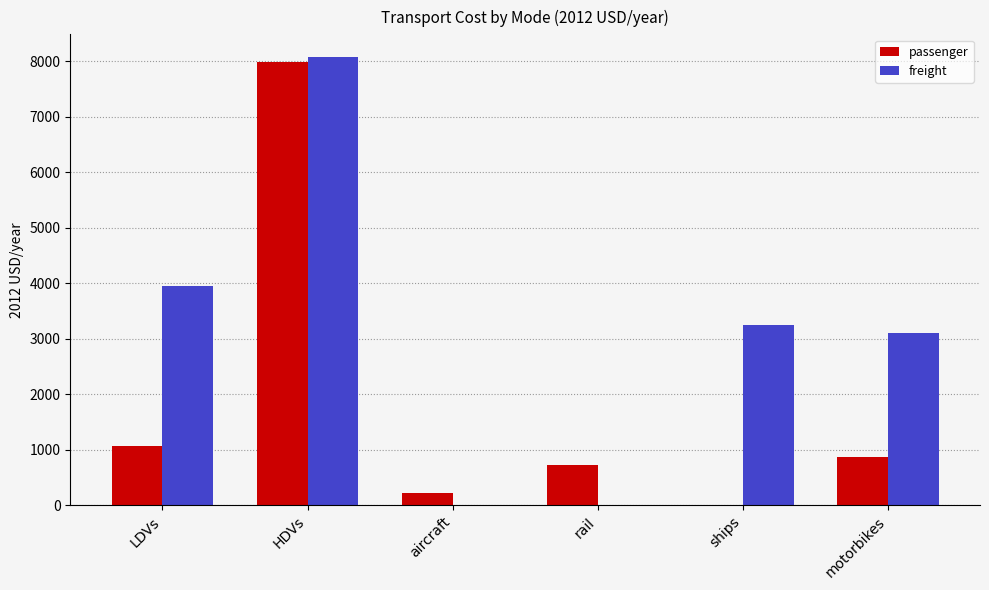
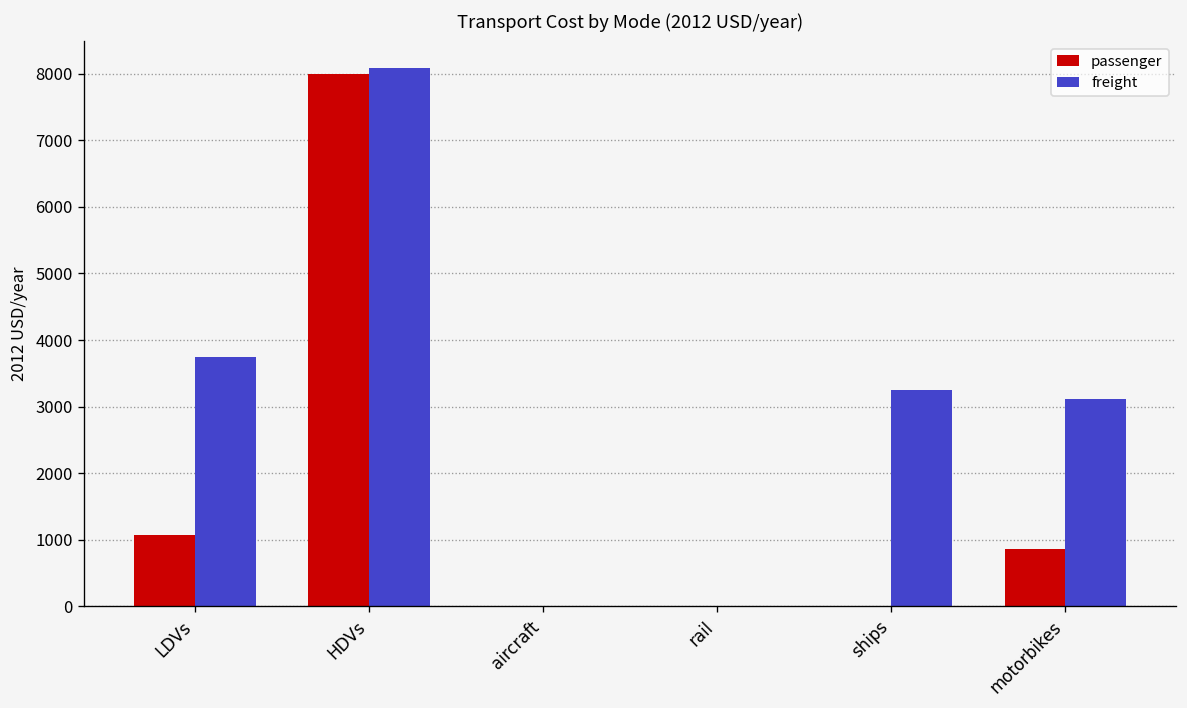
  {
    "passenger": {
      "LDVs": 1100,
      "HDVs": 8000,
-     "aircraft": 200,
-     "rail": 700,
+     "aircraft": 0,
+     "rail": 0,
      "ships": 0,
      "motorbikes": 900
    },
    "freight": {
-     "LDVs": 3900,
+     "LDVs": 3700,
      "HDVs": 8100,
      "aircraft": 0,
      "rail": 0,
      "ships": 3200,
      "motorbikes": 3100
    }
  }
